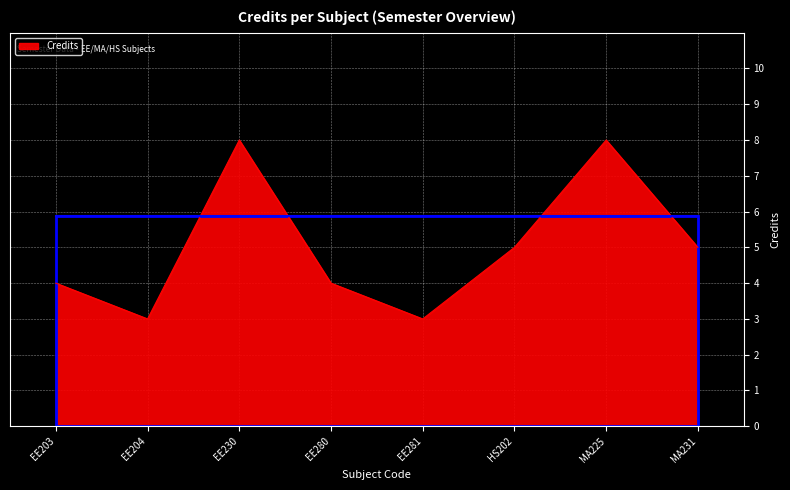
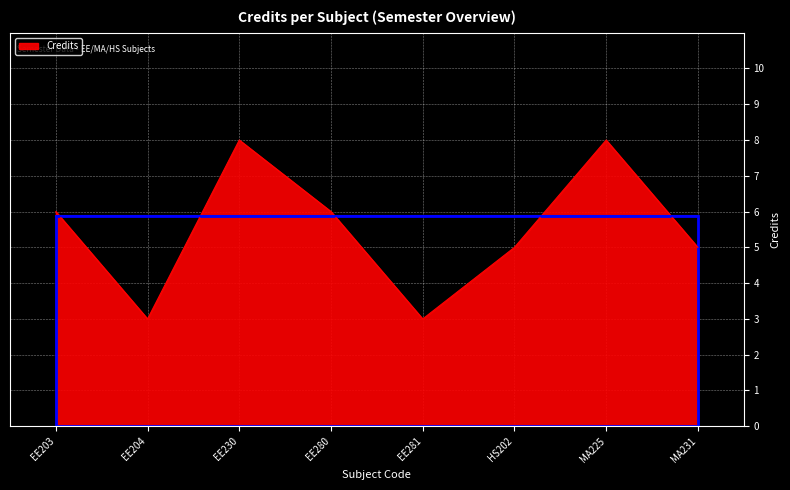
  {
    "Credits": {
-     "EE203": 4,
+     "EE203": 6,
      "EE204": 3,
      "EE230": 8,
-     "EE280": 4,
+     "EE280": 6,
      "EE281": 3,
      "HS202": 5,
      "MA225": 8,
      "MA231": 5
    }
  }
